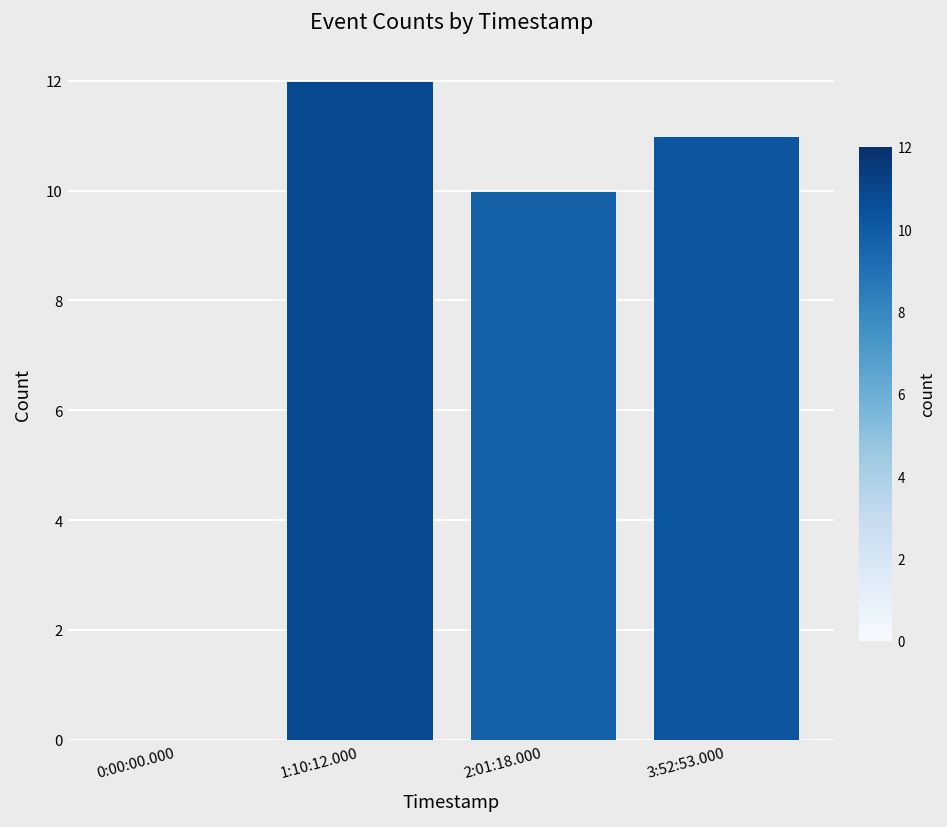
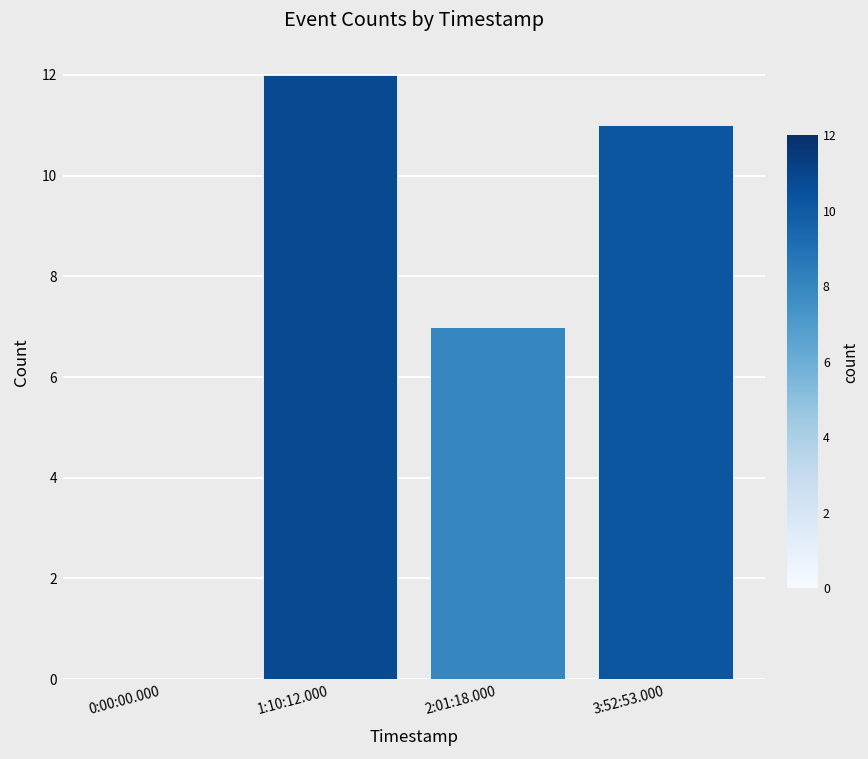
  {
    "0:00:00.000": 0,
    "1:10:12.000": 12,
-   "2:01:18.000": 10,
+   "2:01:18.000": 7,
    "3:52:53.000": 11
  }
